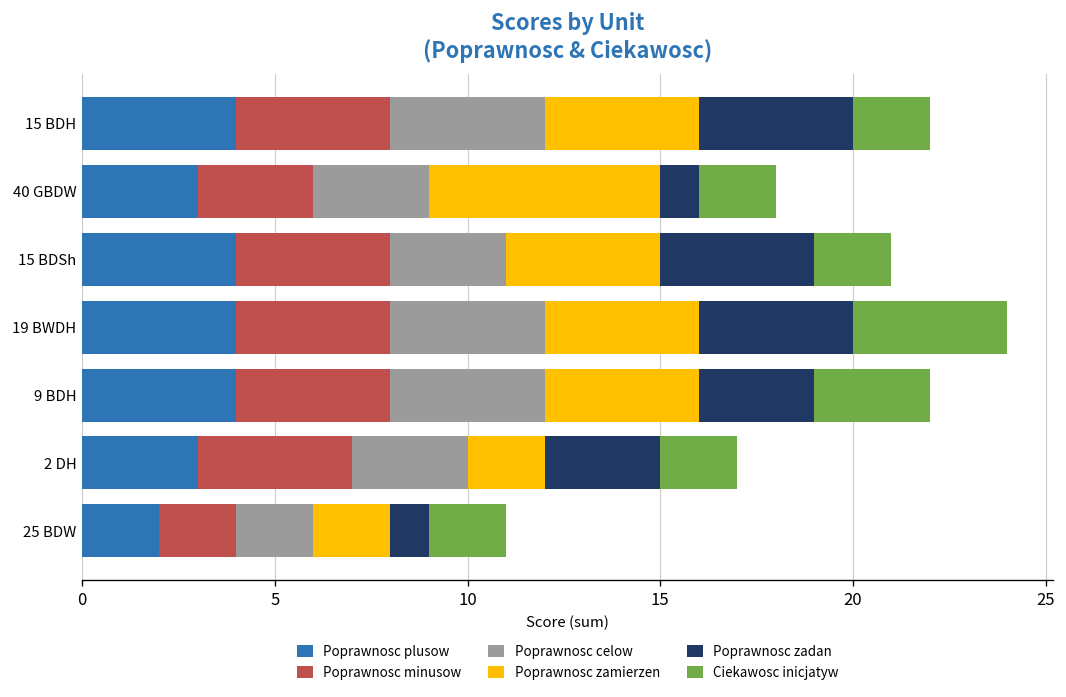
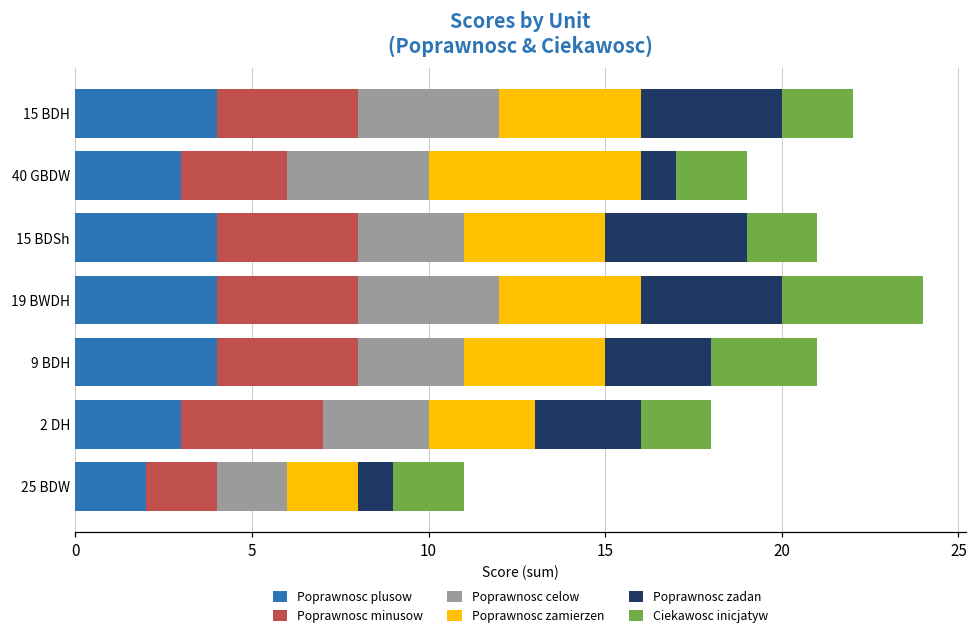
  {
    "Poprawnosc plusow": {
      "15 BDH": 4,
      "40 GBDW": 3,
      "15 BDSh": 4,
      "19 BWDH": 4,
      "9 BDH": 4,
      "2 DH": 3,
      "25 BDW": 2
    },
    "Poprawnosc minusow": {
      "15 BDH": 4,
      "40 GBDW": 3,
      "15 BDSh": 4,
      "19 BWDH": 4,
      "9 BDH": 4,
      "2 DH": 4,
      "25 BDW": 2
    },
    "Poprawnosc celow": {
      "15 BDH": 4,
-     "40 GBDW": 3,
+     "40 GBDW": 4,
      "15 BDSh": 3,
      "19 BWDH": 4,
-     "9 BDH": 4,
+     "9 BDH": 3,
      "2 DH": 3,
      "25 BDW": 2
    },
    "Poprawnosc zamierzen": {
      "15 BDH": 4,
      "40 GBDW": 6,
      "15 BDSh": 4,
      "19 BWDH": 4,
      "9 BDH": 4,
-     "2 DH": 2,
+     "2 DH": 3,
      "25 BDW": 2
    },
    "Poprawnosc zadan": {
      "15 BDH": 4,
      "40 GBDW": 1,
      "15 BDSh": 4,
      "19 BWDH": 4,
      "9 BDH": 3,
      "2 DH": 3,
      "25 BDW": 1
    },
    "Ciekawosc inicjatyw": {
      "15 BDH": 2,
      "40 GBDW": 2,
      "15 BDSh": 2,
      "19 BWDH": 4,
      "9 BDH": 3,
      "2 DH": 2,
      "25 BDW": 2
    }
  }
